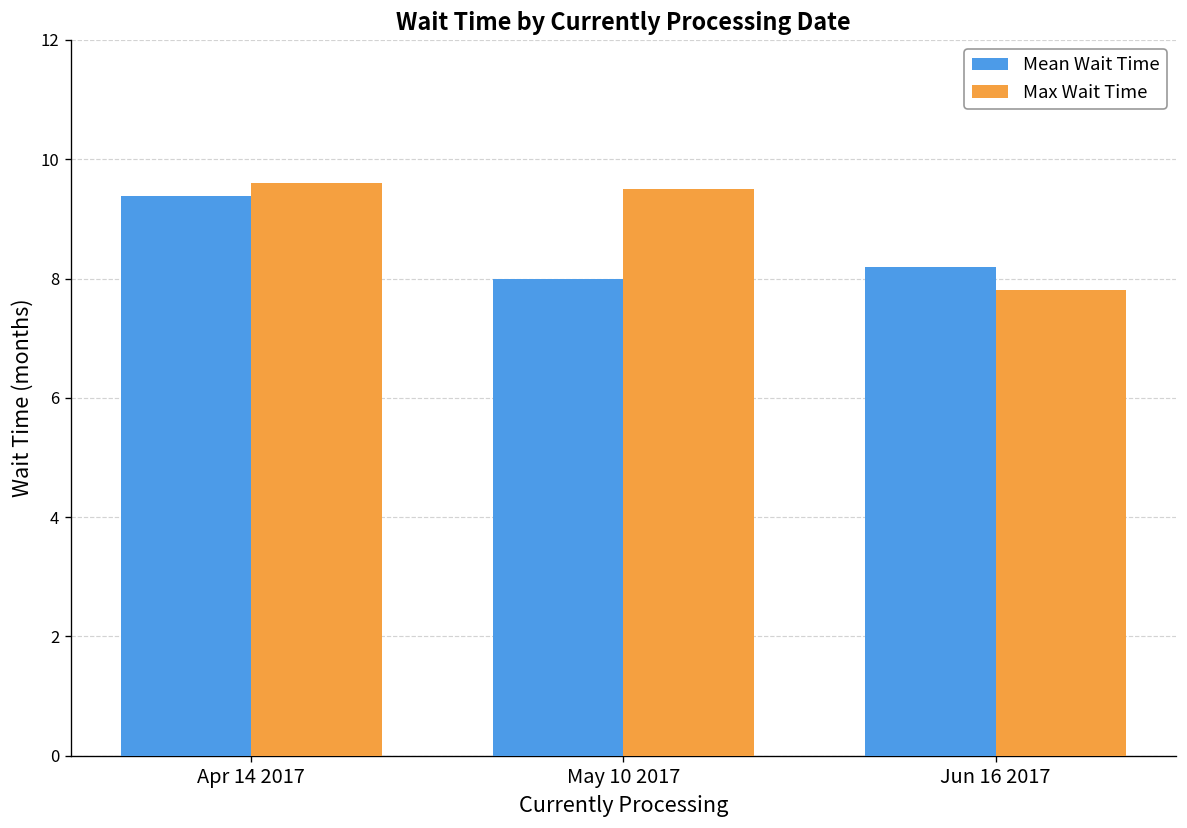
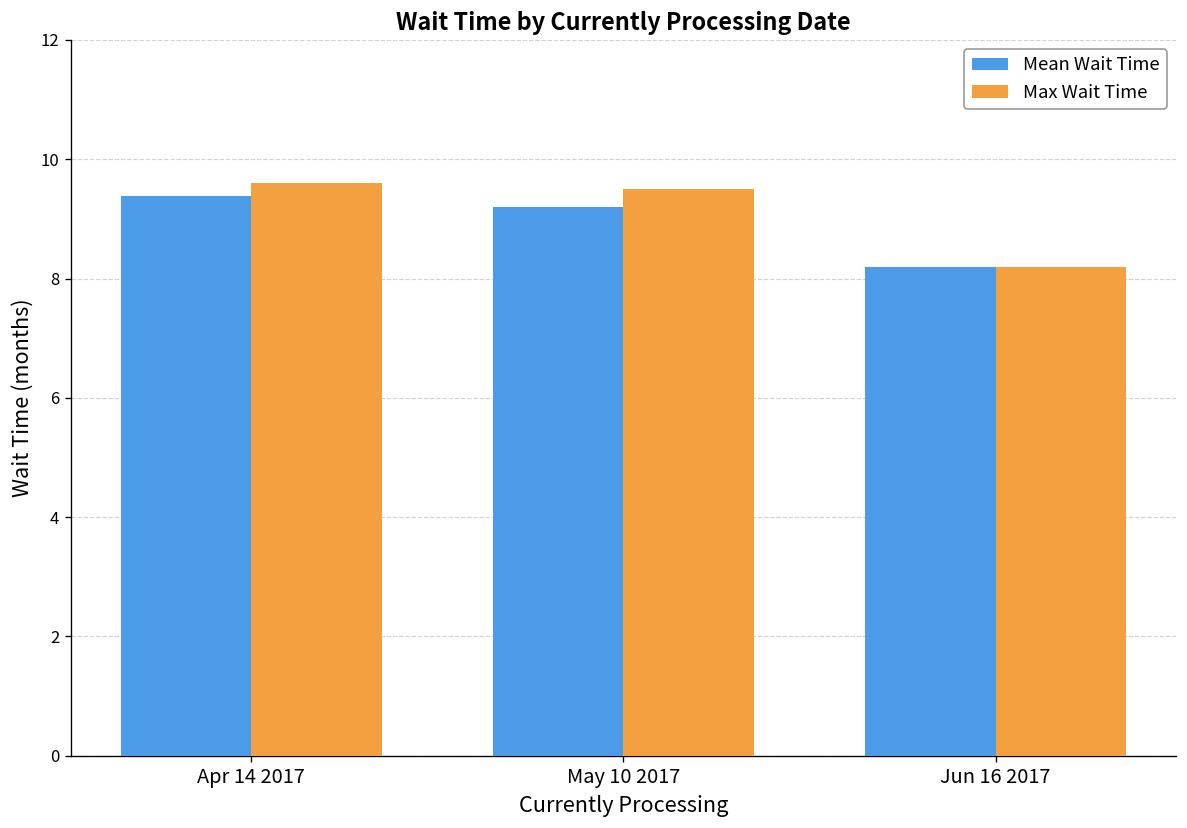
  {
    "Mean Wait Time": {
      "Apr 14 2017": 9.4,
-     "May 10 2017": 8.0,
+     "May 10 2017": 9.2,
      "Jun 16 2017": 8.2
    },
    "Max Wait Time": {
      "Apr 14 2017": 9.6,
      "May 10 2017": 9.5,
-     "Jun 16 2017": 7.8
+     "Jun 16 2017": 8.2
    }
  }
